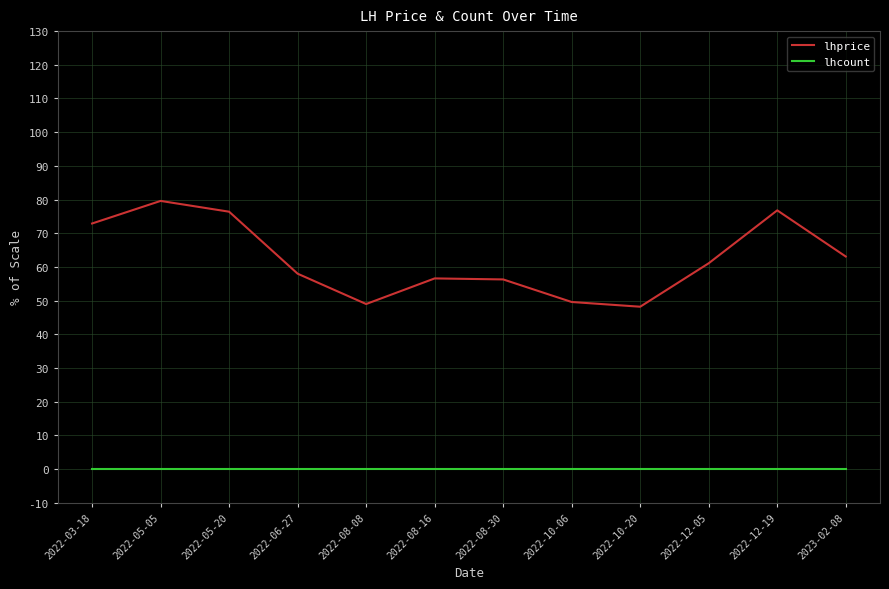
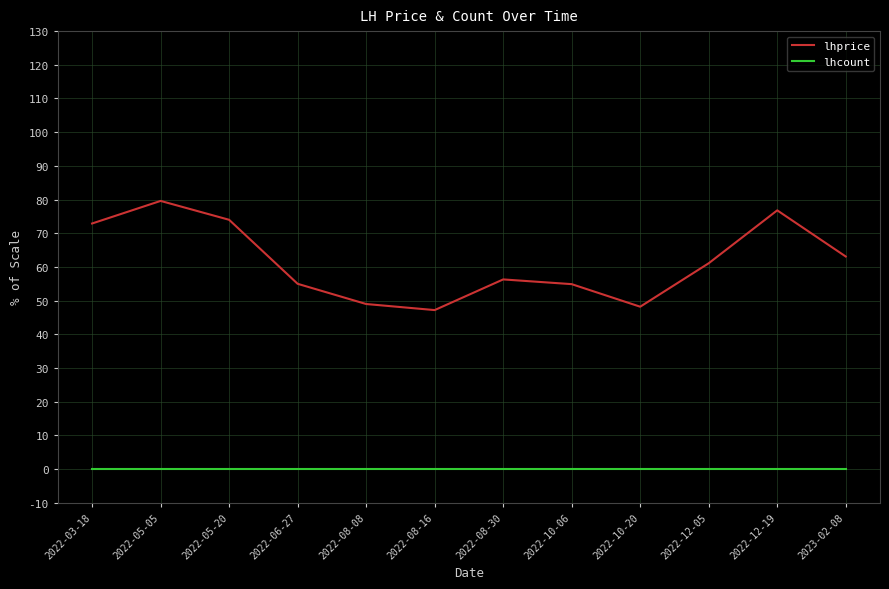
  {
    "lhprice": {
      "2022-03-18": 73,
      "2022-05-05": 80,
-     "2022-05-20": 76,
-     "2022-06-27": 58,
+     "2022-05-20": 74,
+     "2022-06-27": 55,
      "2022-08-08": 49,
-     "2022-08-16": 57,
+     "2022-08-16": 47,
      "2022-08-30": 56,
-     "2022-10-06": 50,
+     "2022-10-06": 55,
      "2022-10-20": 48,
      "2022-12-05": 61,
      "2022-12-19": 77,
      "2023-02-08": 63
    },
    "lhcount": {
      "2022-03-18": 0,
      "2022-05-05": 0,
      "2022-05-20": 0,
      "2022-06-27": 0,
      "2022-08-08": 0,
      "2022-08-16": 0,
      "2022-08-30": 0,
      "2022-10-06": 0,
      "2022-10-20": 0,
      "2022-12-05": 0,
      "2022-12-19": 0,
      "2023-02-08": 0
    }
  }
